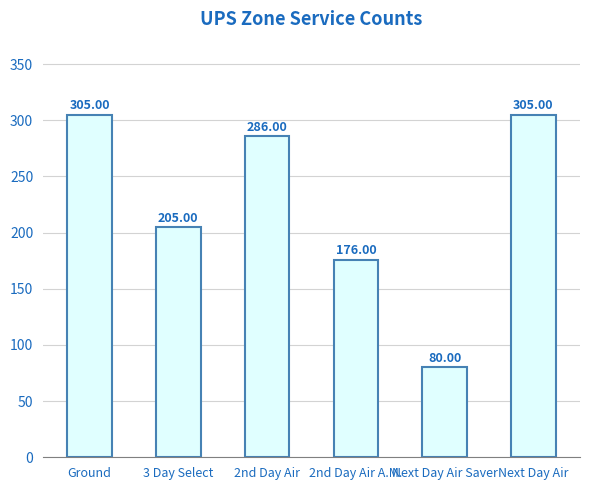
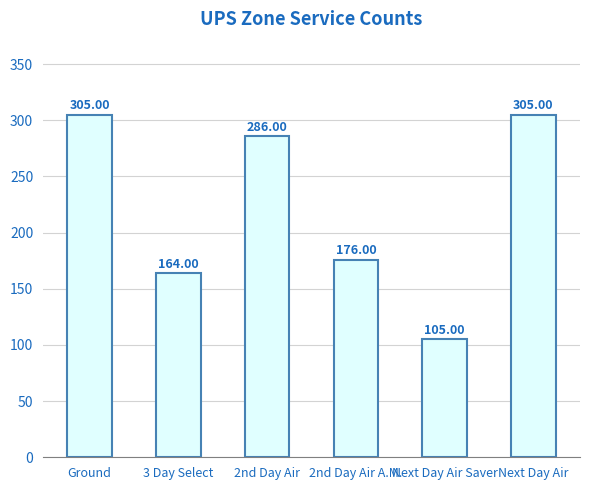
  {
    "Ground": 305.00,
-   "3 Day Select": 205.00,
+   "3 Day Select": 164.00,
    "2nd Day Air": 286.00,
    "2nd Day Air A.M.": 176.00,
-   "Next Day Air Saver": 80.00,
+   "Next Day Air Saver": 105.00,
    "Next Day Air": 305.00
  }
